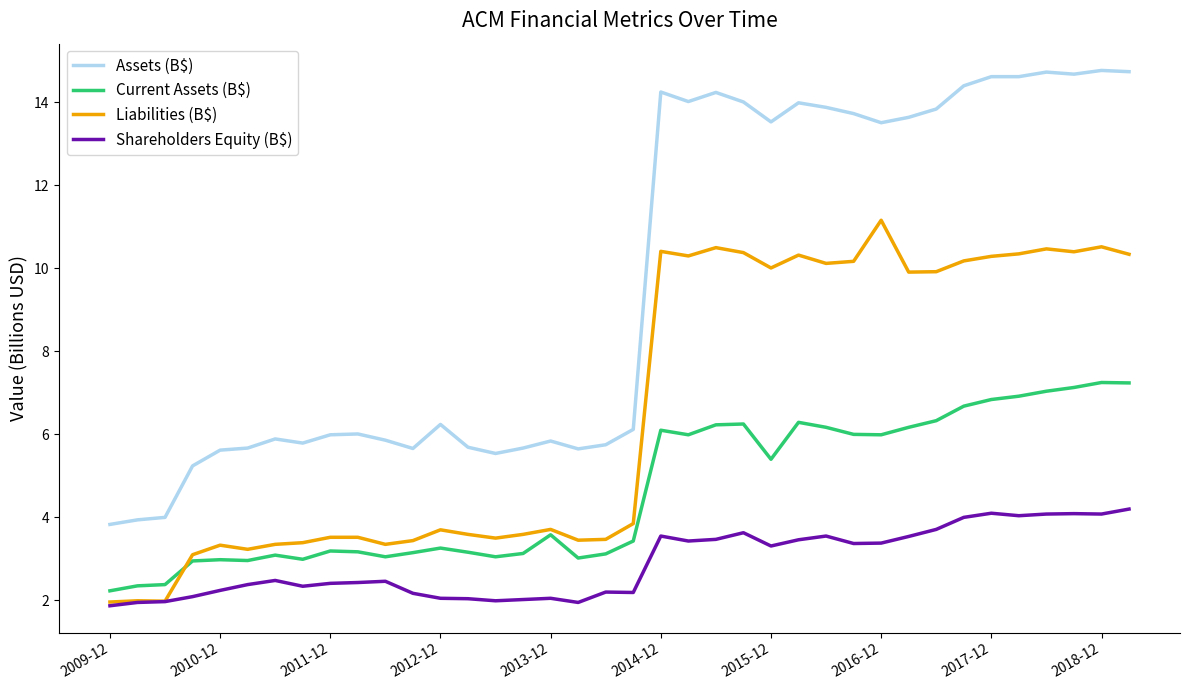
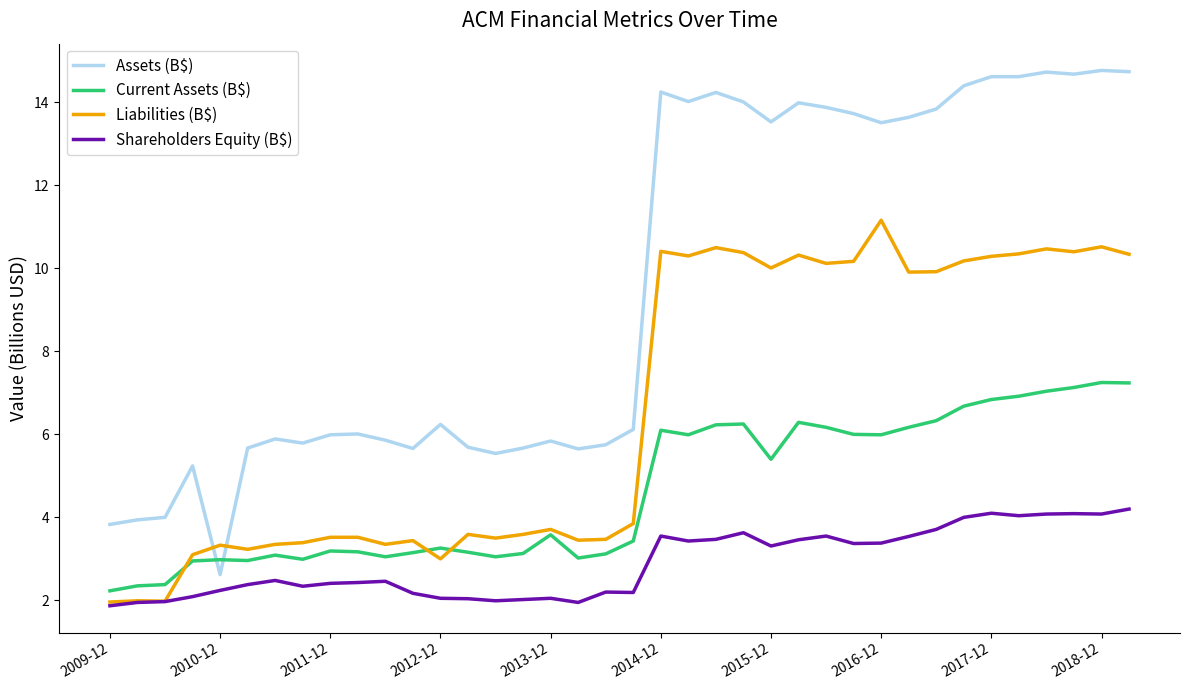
  {
    "Assets (B$)": {
      "2009-12": 3.8,
-     "2010-12": 5.6,
+     "2010-12": 2.6,
      "2011-12": 6.0,
      "2012-12": 6.2,
      "2013-12": 5.8,
      "2014-12": 14.3,
      "2015-12": 13.5,
      "2016-12": 13.5,
      "2017-12": 14.6,
      "2018-12": 14.8
    },
    "Current Assets (B$)": {
      "2009-12": 2.2,
      "2010-12": 3.0,
      "2011-12": 3.2,
      "2012-12": 3.3,
      "2013-12": 3.6,
      "2014-12": 6.1,
      "2015-12": 5.4,
      "2016-12": 6.0,
      "2017-12": 6.8,
      "2018-12": 7.3
    },
    "Liabilities (B$)": {
      "2009-12": 2.0,
      "2010-12": 3.3,
      "2011-12": 3.5,
-     "2012-12": 3.7,
+     "2012-12": 3.0,
      "2013-12": 3.7,
      "2014-12": 10.4,
      "2015-12": 10.0,
      "2016-12": 11.2,
      "2017-12": 10.3,
      "2018-12": 10.5
    },
    "Shareholders Equity (B$)": {
      "2009-12": 1.9,
      "2010-12": 2.2,
      "2011-12": 2.4,
      "2012-12": 2.1,
      "2013-12": 2.1,
      "2014-12": 3.6,
      "2015-12": 3.3,
      "2016-12": 3.4,
      "2017-12": 4.1,
      "2018-12": 4.1
    }
  }
